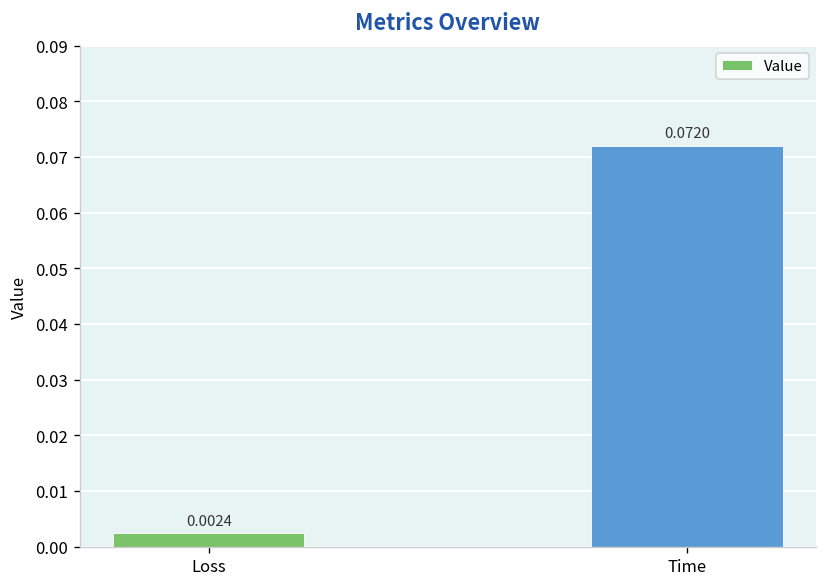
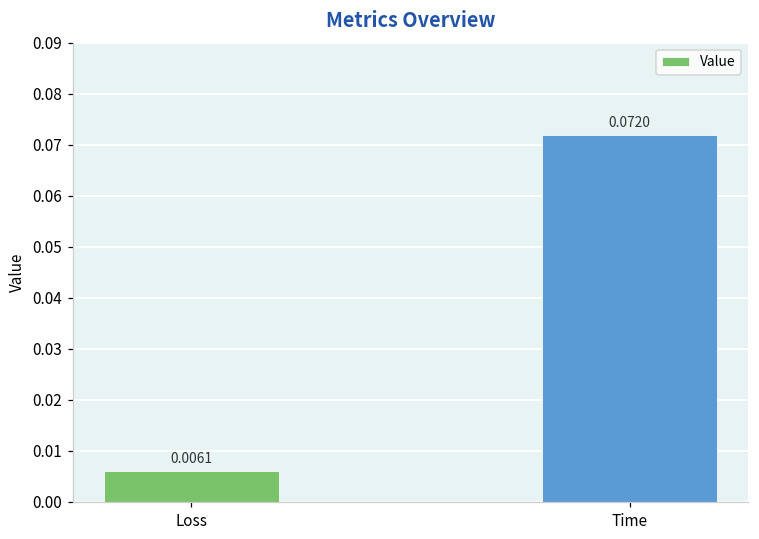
  {
-   "Loss": 0.0024,
+   "Loss": 0.0061,
    "Time": 0.0720
  }
